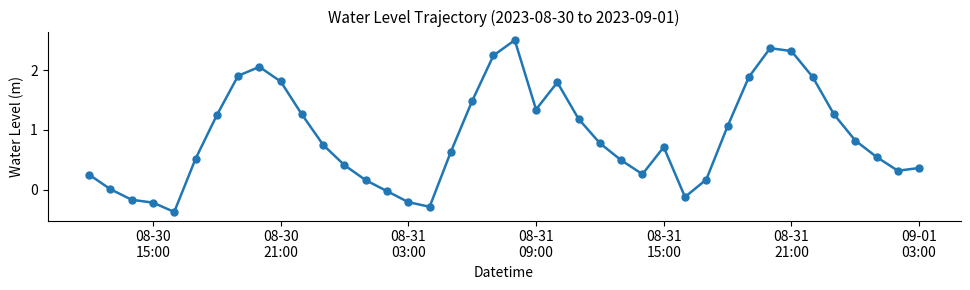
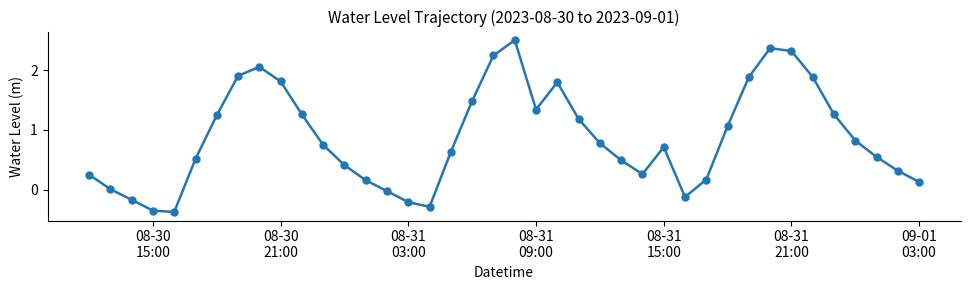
  {
-   "08-30 15:00": -0.2,
+   "08-30 15:00": -0.3,
    "08-30 21:00": 1.8,
    "08-31 03:00": -0.2,
    "08-31 09:00": 1.3,
    "08-31 15:00": 0.7,
    "08-31 21:00": 2.3,
-   "09-01 03:00": 0.4
+   "09-01 03:00": 0.1
  }
